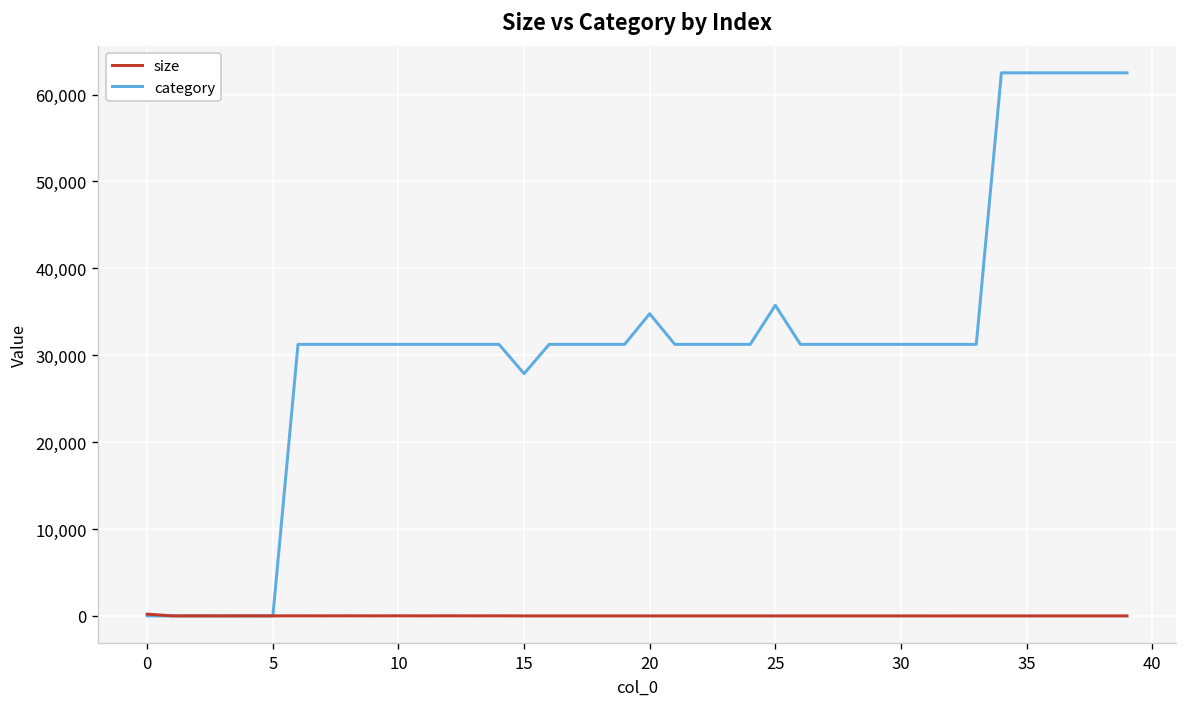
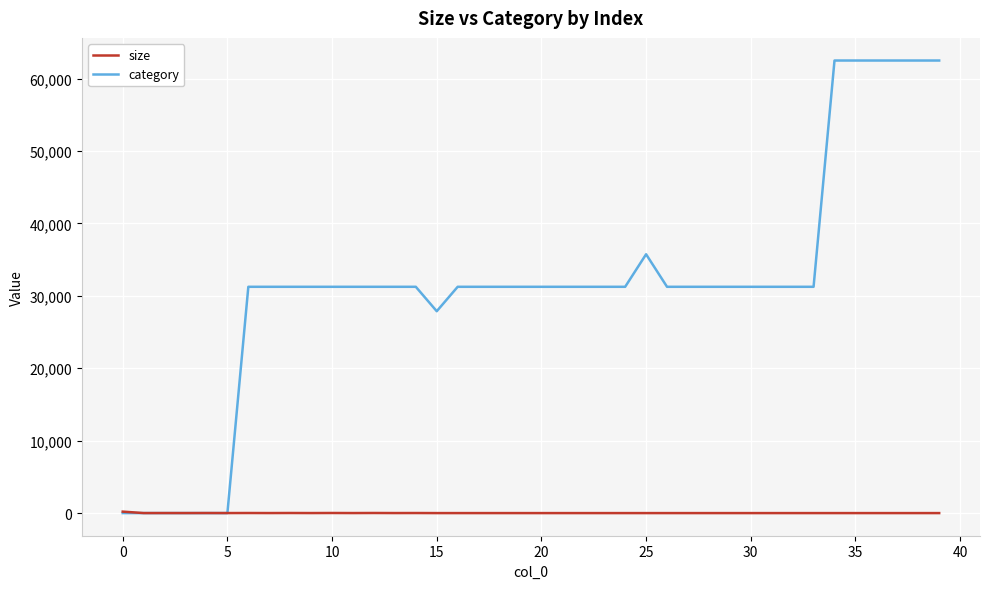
  {
    "size": {
      "10": "0",
      "15": "0",
      "20": "0",
      "25": "0",
      "30": "0",
      "35": "0"
    },
    "category": {
      "10": "31,000",
      "15": "28,000",
-     "20": "35,000",
+     "20": "31,000",
      "25": "36,000",
      "30": "31,000",
      "35": "63,000"
    }
  }
